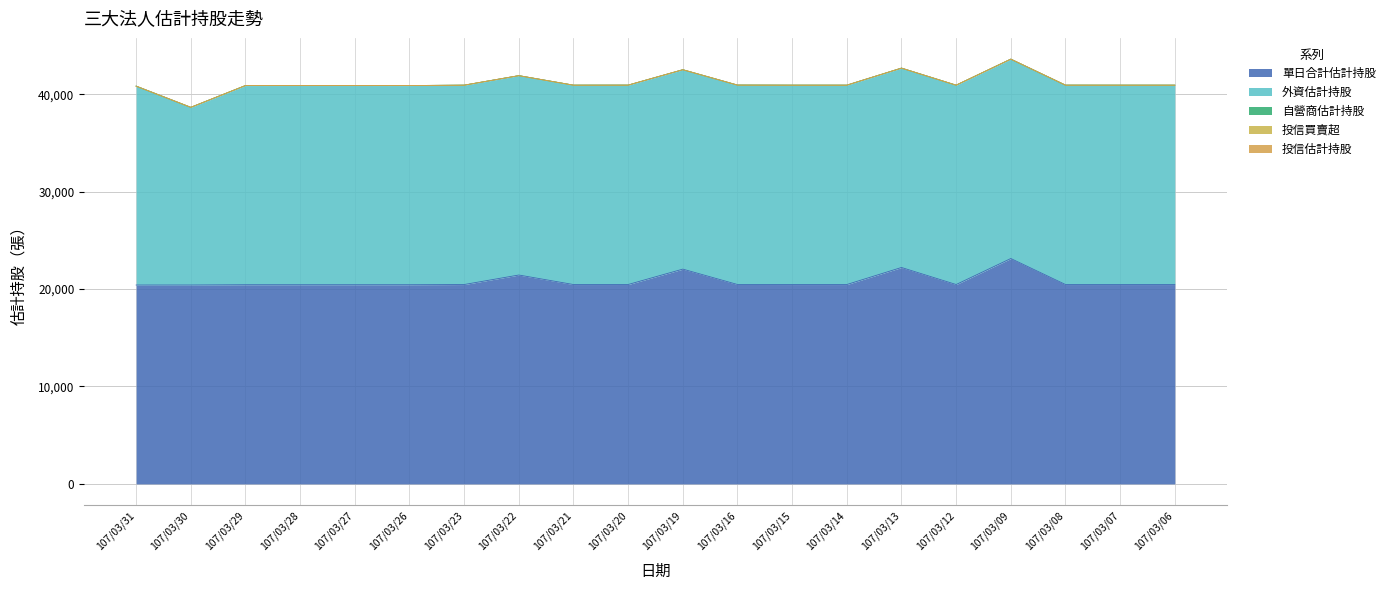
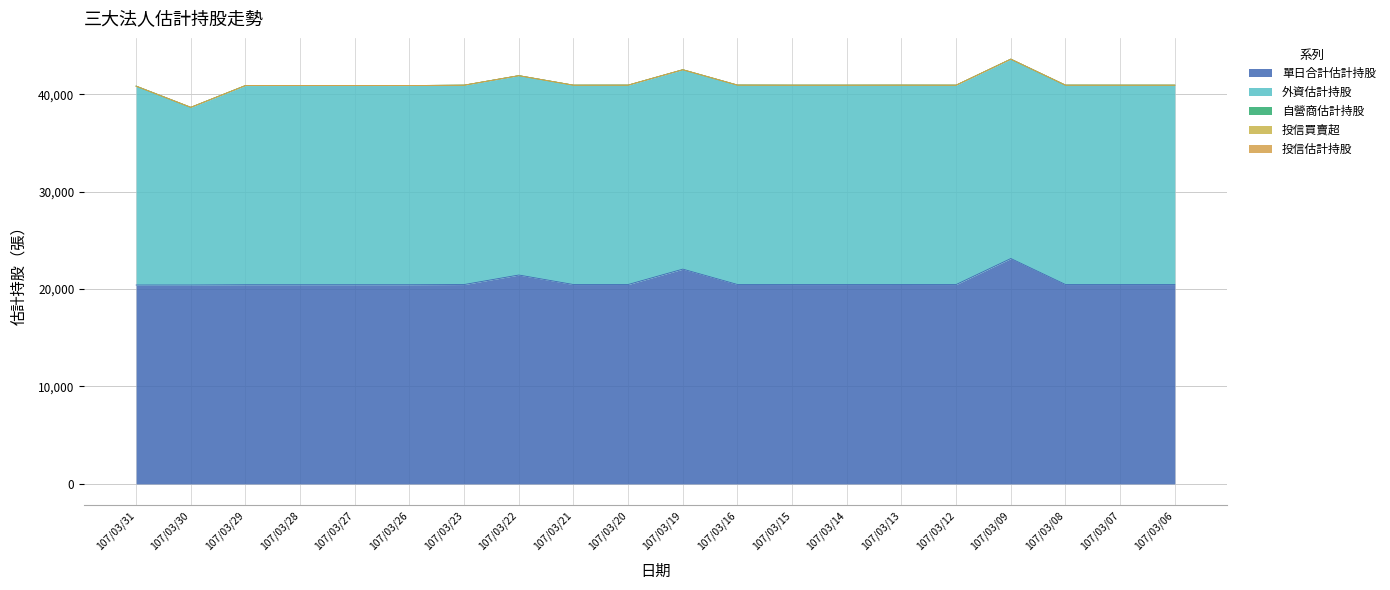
  {
    "單日合計估計持股": {
      "107/03/31": "20,000",
      "107/03/30": "20,000",
      "107/03/29": "20,000",
      "107/03/28": "20,000",
      "107/03/27": "20,000",
      "107/03/26": "20,000",
      "107/03/23": "20,000",
      "107/03/22": "21,000",
      "107/03/21": "20,000",
      "107/03/20": "20,000",
      "107/03/19": "22,000",
      "107/03/16": "20,000",
      "107/03/15": "20,000",
      "107/03/14": "20,000",
-     "107/03/13": "22,000",
+     "107/03/13": "20,000",
      "107/03/12": "20,000",
      "107/03/09": "23,000",
      "107/03/08": "20,000",
      "107/03/07": "20,000",
      "107/03/06": "20,000"
    }
  }
